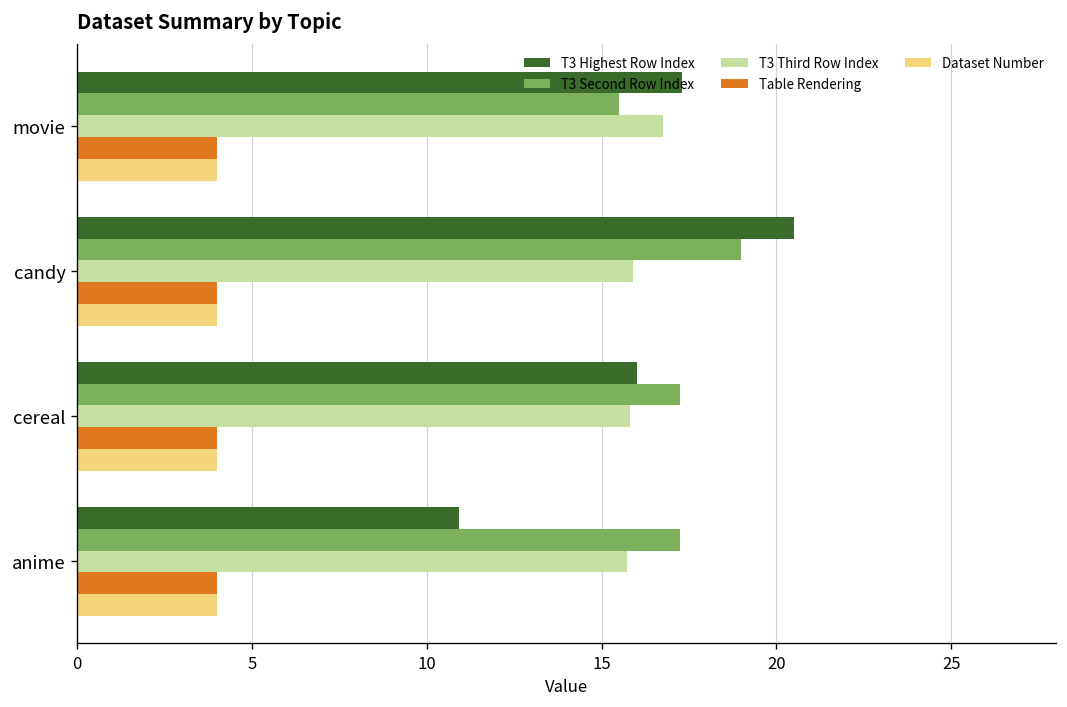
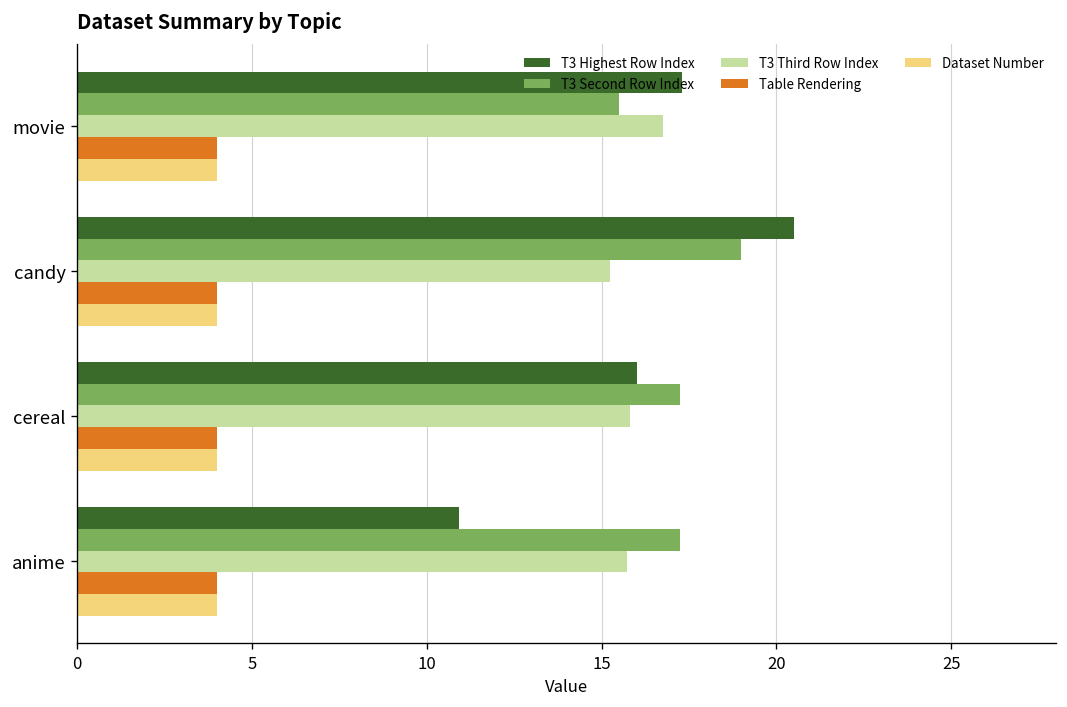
  {
    "T3 Highest Row Index": {
      "movie": 17.3,
      "candy": 20.5,
      "cereal": 16.0,
      "anime": 10.9
    },
    "T3 Second Row Index": {
      "movie": 15.5,
      "candy": 19.0,
      "cereal": 17.3,
      "anime": 17.3
    },
    "T3 Third Row Index": {
      "movie": 16.8,
-     "candy": 15.9,
+     "candy": 15.3,
      "cereal": 15.8,
      "anime": 15.7
    },
    "Table Rendering": {
      "movie": 4.0,
      "candy": 4.0,
      "cereal": 4.0,
      "anime": 4.0
    },
    "Dataset Number": {
      "movie": 4.0,
      "candy": 4.0,
      "cereal": 4.0,
      "anime": 4.0
    }
  }
